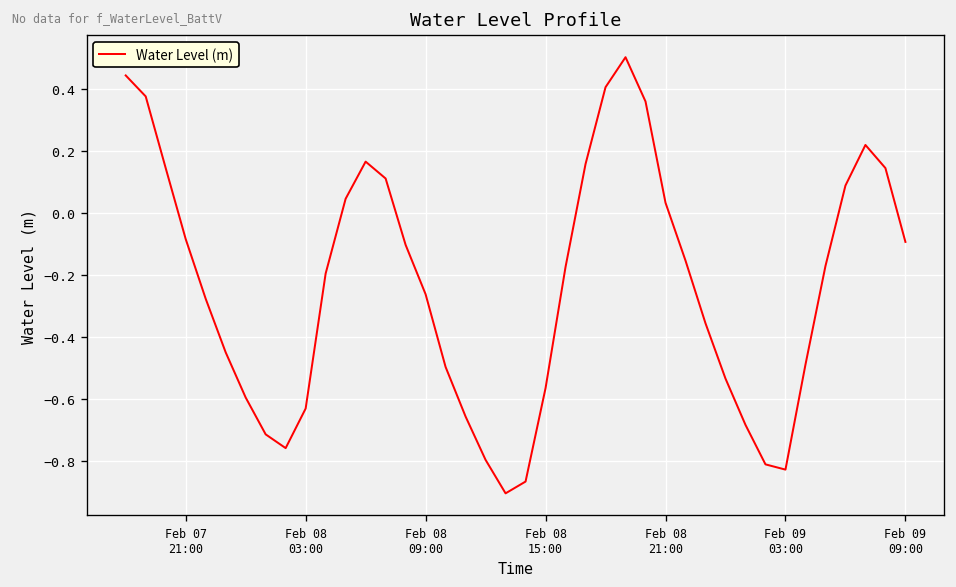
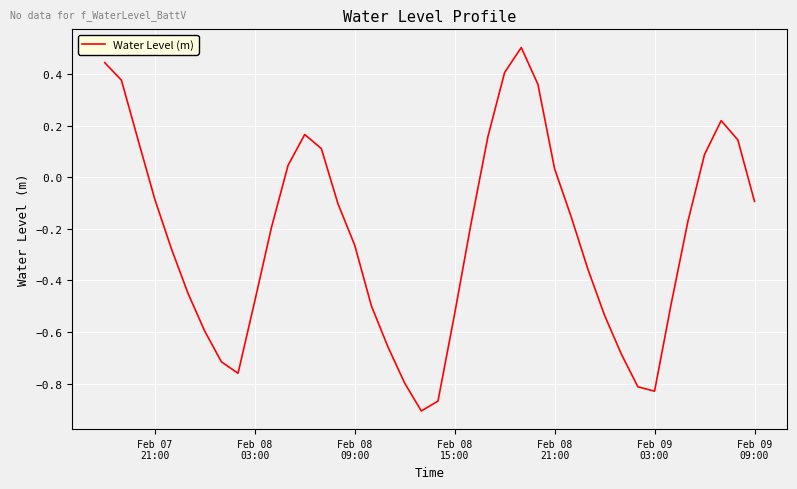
  {
    "Feb 07 21:00": -0.08,
-   "Feb 08 03:00": -0.63,
+   "Feb 08 03:00": -0.48,
    "Feb 08 09:00": -0.26,
-   "Feb 08 15:00": -0.57,
+   "Feb 08 15:00": -0.53,
    "Feb 08 21:00": 0.03,
    "Feb 09 03:00": -0.83,
    "Feb 09 09:00": -0.09
  }
